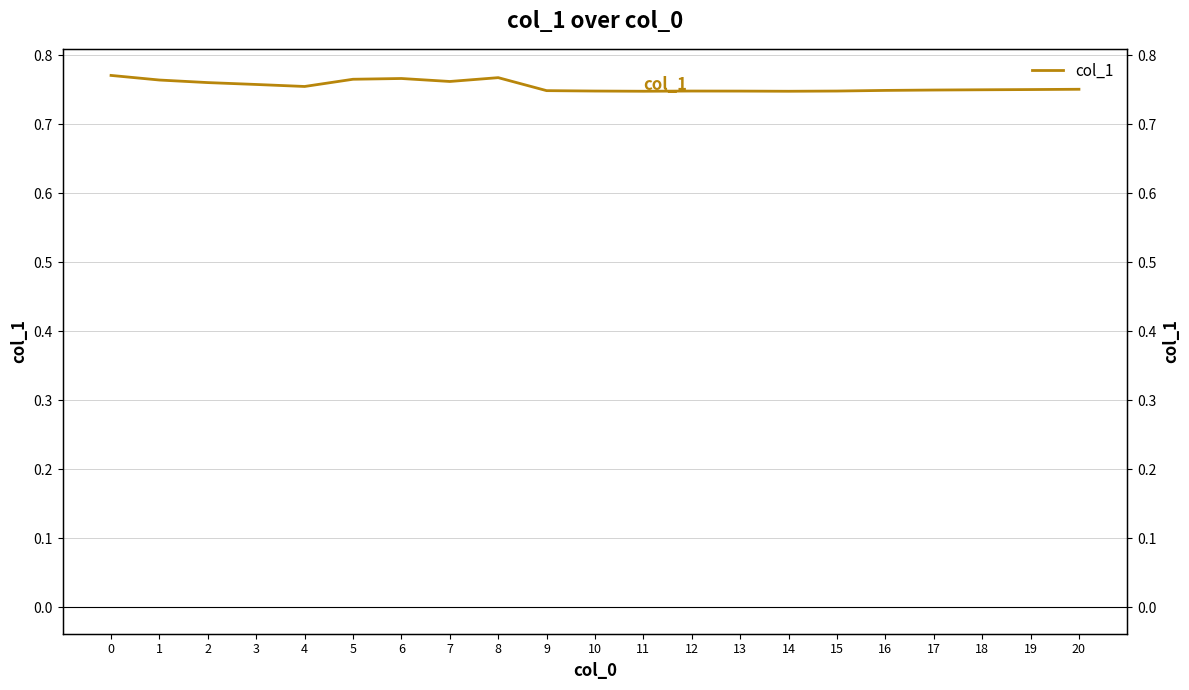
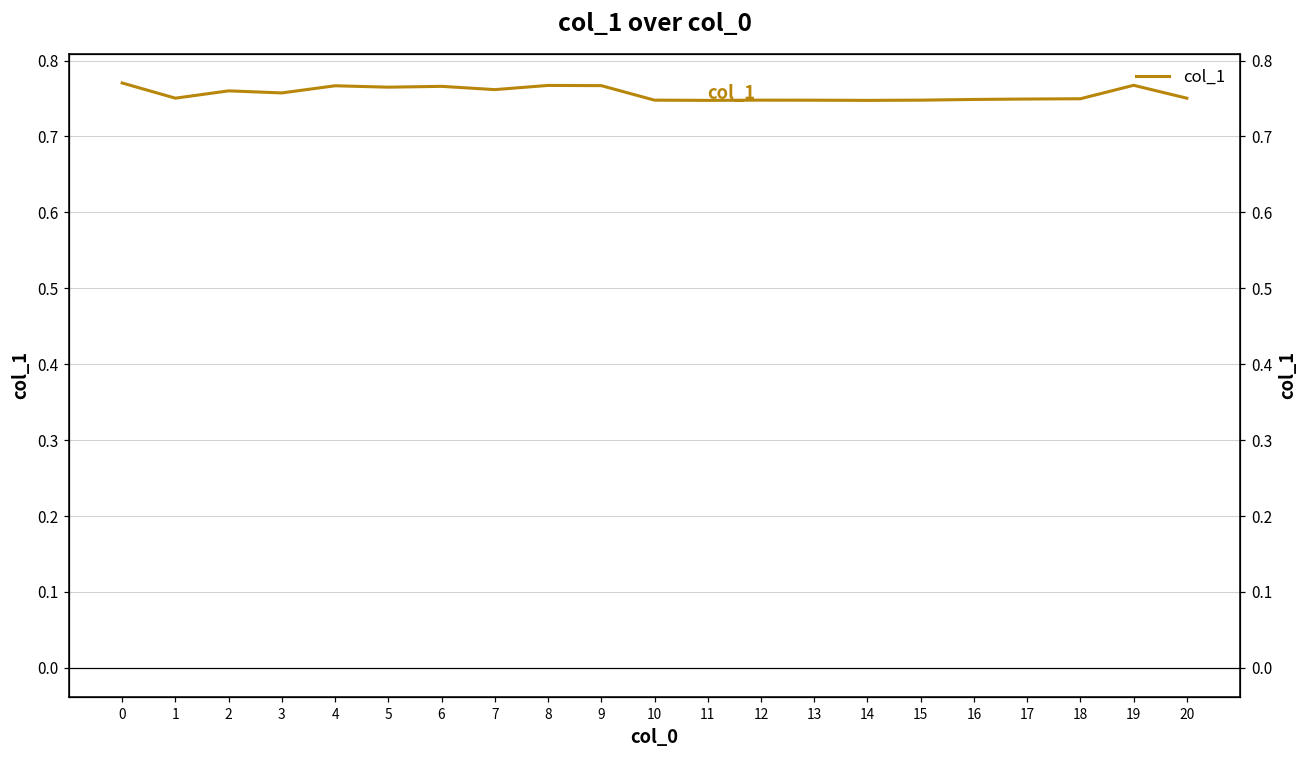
  {
    "0": 0.77,
-   "1": 0.76,
+   "1": 0.75,
    "2": 0.76,
    "3": 0.76,
-   "4": 0.75,
+   "4": 0.77,
    "5": 0.76,
    "6": 0.77,
    "7": 0.76,
    "8": 0.77,
-   "9": 0.75,
+   "9": 0.77,
    "10": 0.75,
    "13": 0.75,
    "14": 0.75,
    "15": 0.75,
    "16": 0.75,
    "17": 0.75,
    "18": 0.75,
-   "19": 0.75,
+   "19": 0.77,
    "20": 0.75
  }
